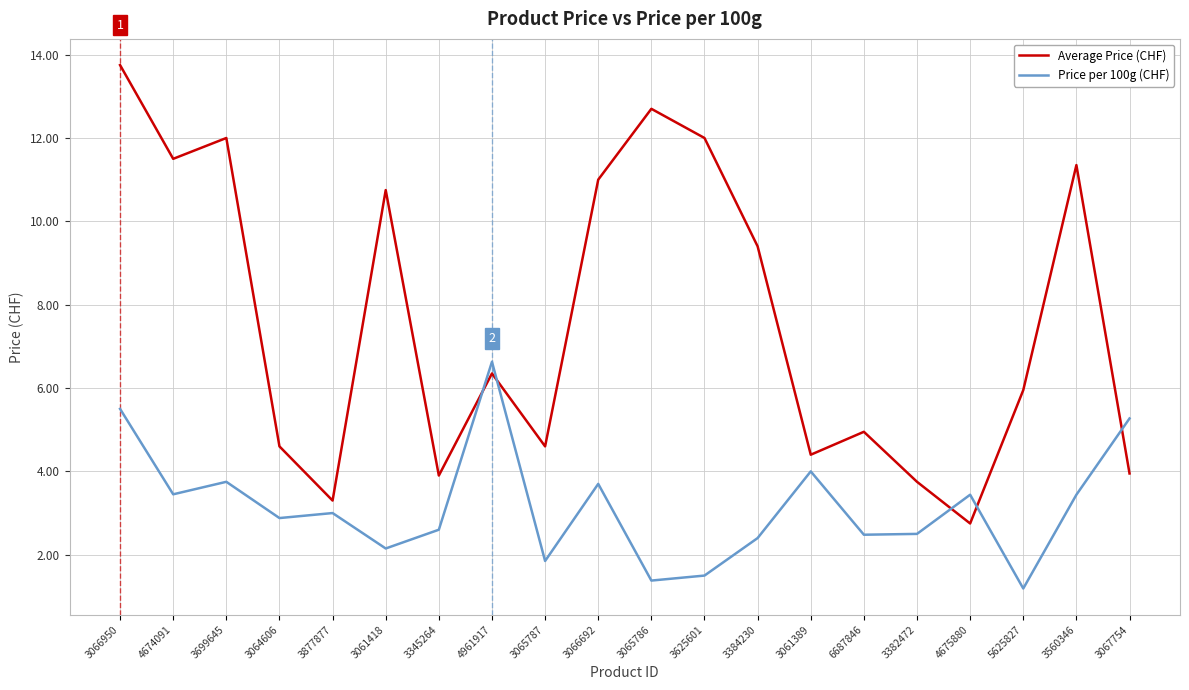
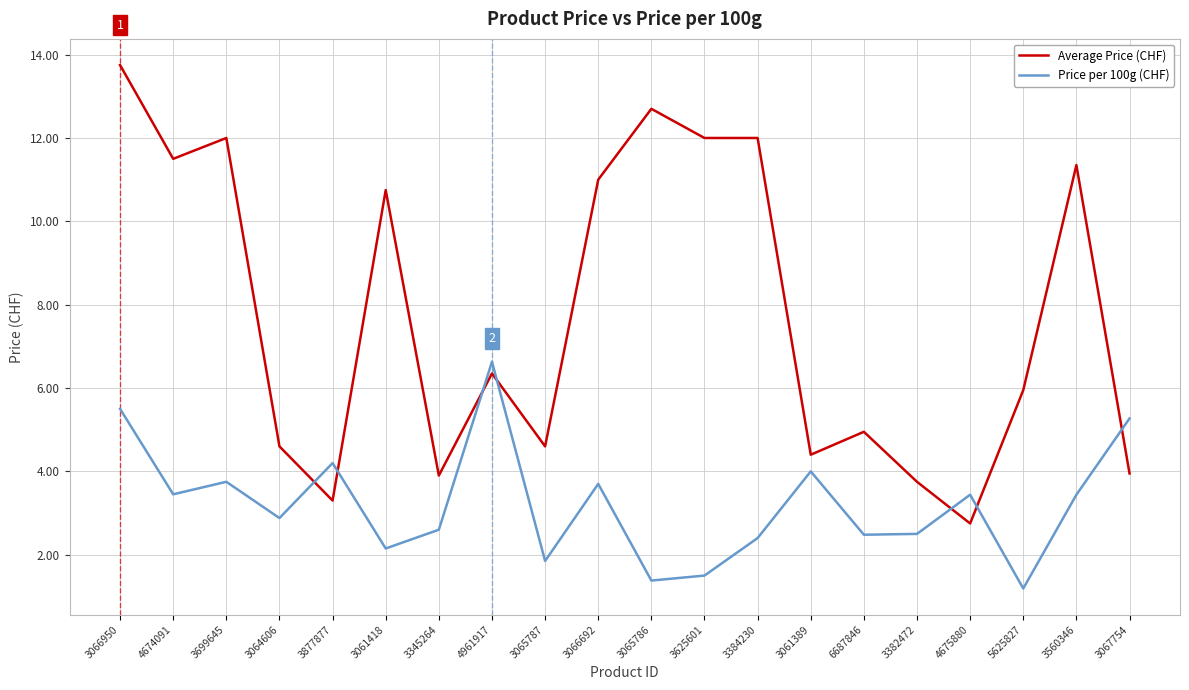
  {
    "Average Price (CHF)": {
      "3066950": 13.8,
      "4674091": 11.5,
      "3699645": 12.0,
      "3064606": 4.6,
      "3877877": 3.3,
      "3061418": 10.8,
      "3345264": 3.9,
      "4961917": 6.4,
      "3065787": 4.6,
      "3066692": 11.0,
      "3065786": 12.7,
      "3625601": 12.0,
-     "3384230": 9.4,
+     "3384230": 12.0,
      "3061389": 4.4,
      "6687846": 5.0,
      "3382472": 3.8,
      "4675880": 2.8,
      "5625827": 6.0,
      "3560346": 11.4,
      "3067754": 4.0
    },
    "Price per 100g (CHF)": {
      "3066950": 5.5,
      "4674091": 3.5,
      "3699645": 3.8,
      "3064606": 2.9,
-     "3877877": 3.0,
+     "3877877": 4.2,
      "3061418": 2.2,
      "3345264": 2.6,
      "3065787": 1.9,
      "3066692": 3.7,
      "3065786": 1.4,
      "3625601": 1.5,
      "3384230": 2.4,
      "3061389": 4.0,
      "6687846": 2.5,
      "3382472": 2.5,
      "4675880": 3.4,
      "5625827": 1.2,
      "3560346": 3.4,
      "3067754": 5.3
    }
  }
